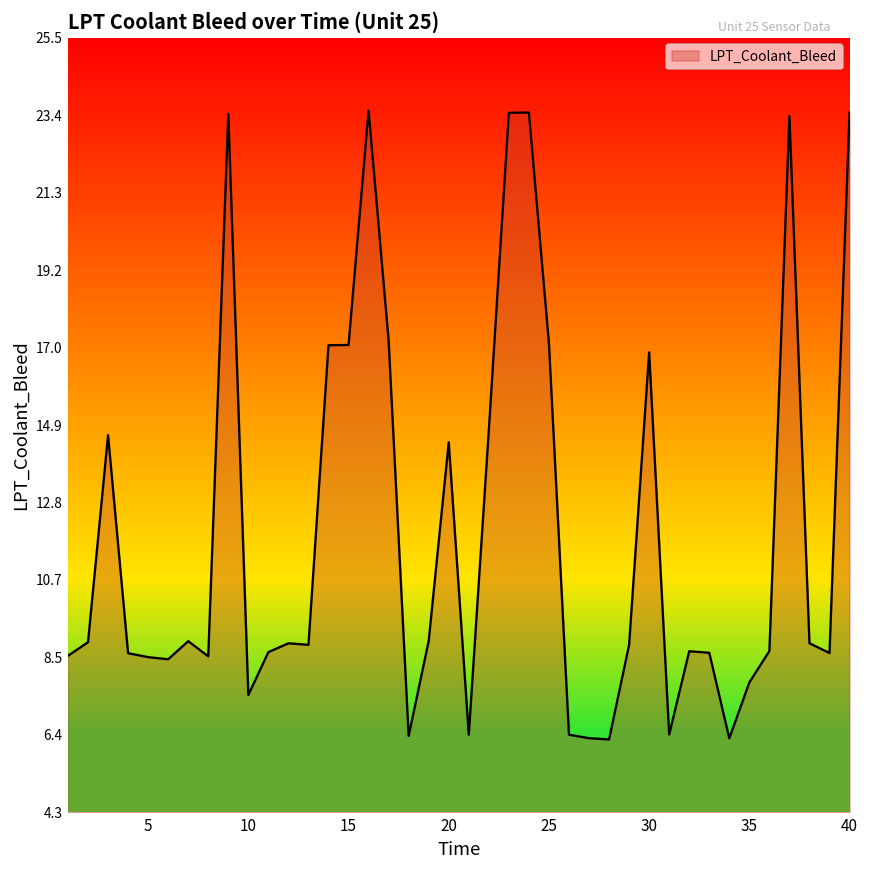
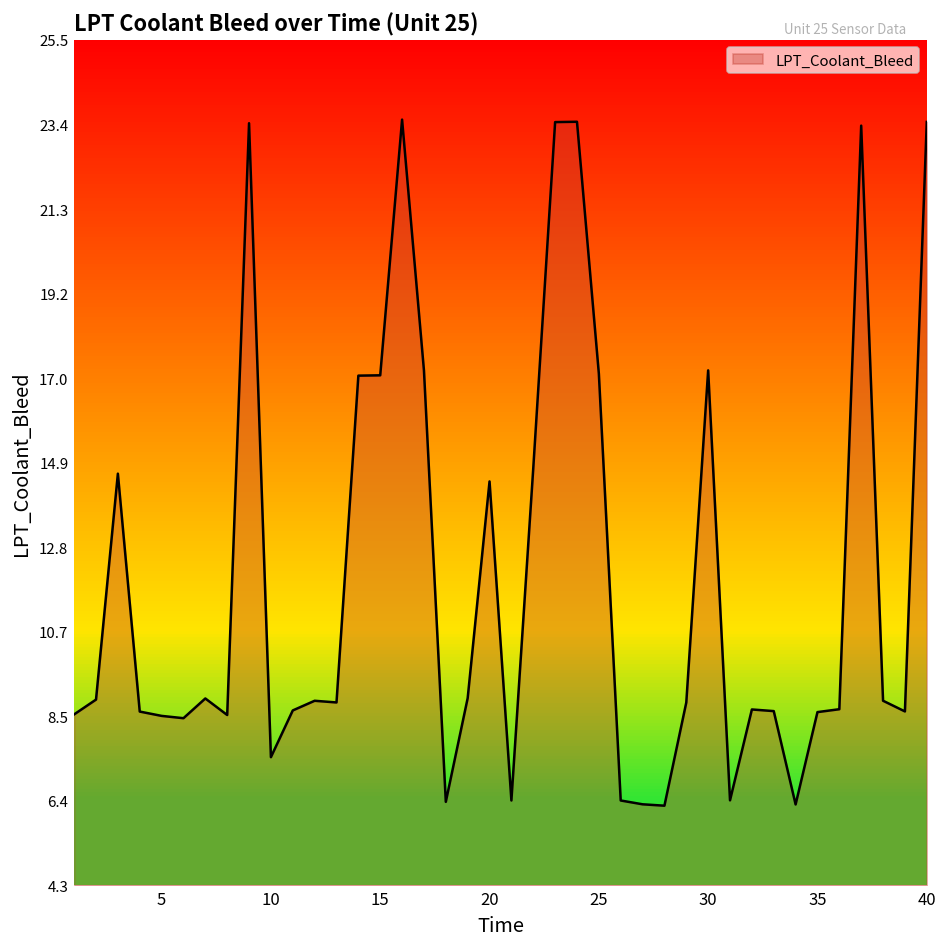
  {
    "5": 8.5,
    "10": 7.5,
    "15": 17.1,
    "20": 14.4,
    "25": 17.1,
-   "30": 16.9,
-   "35": 7.9,
+   "30": 17.2,
+   "35": 8.6,
    "40": 23.5
  }
